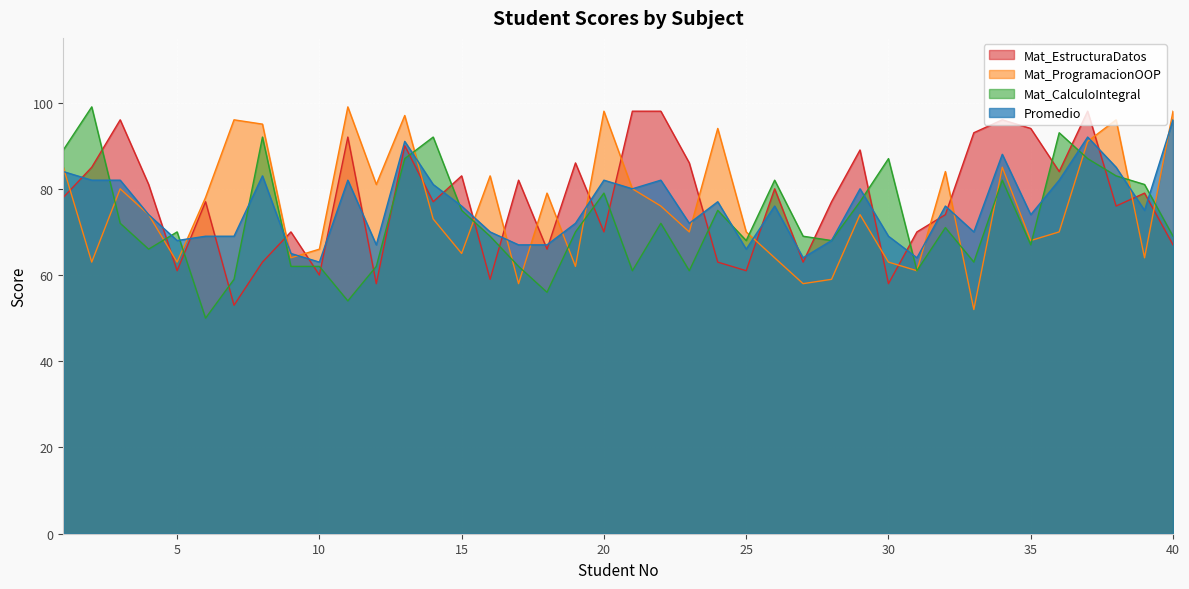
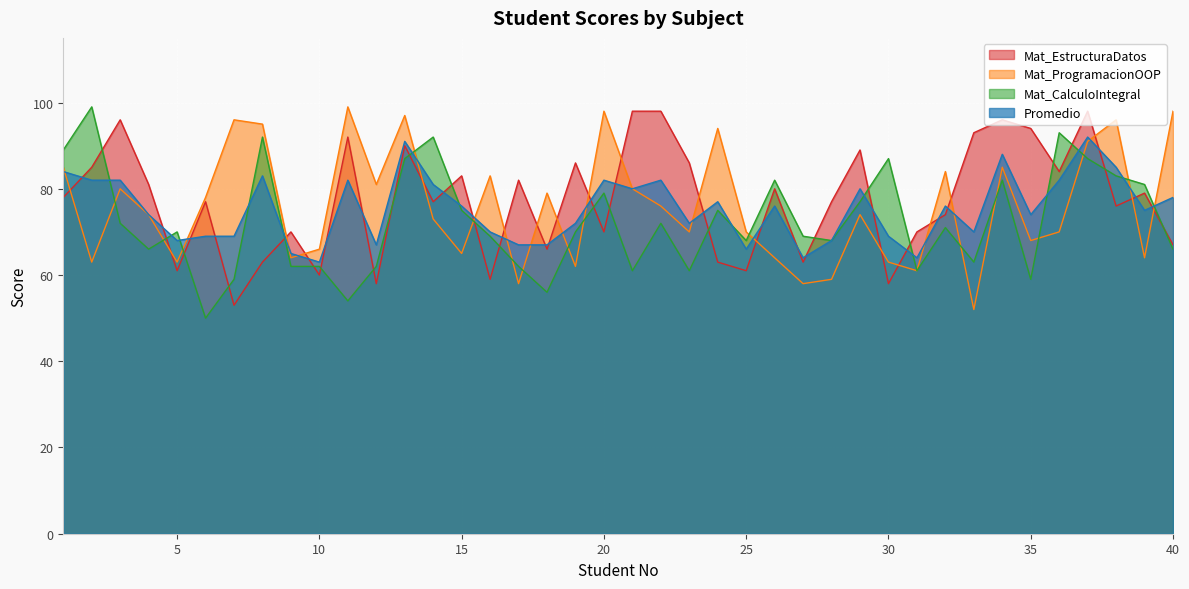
  {
    "Mat_EstructuraDatos": {
      "5": 61,
      "10": 60,
      "15": 83,
      "20": 70,
      "25": 61,
      "30": 58,
      "35": 94,
      "40": 67
    },
    "Mat_ProgramacionOOP": {
      "5": 63,
      "10": 66,
      "15": 65,
      "20": 98,
      "25": 70,
      "30": 63,
      "35": 68,
      "40": 98
    },
    "Mat_CalculoIntegral": {
      "5": 70,
      "10": 62,
      "15": 75,
      "20": 79,
      "25": 68,
      "30": 87,
-     "35": 67,
-     "40": 69
+     "35": 59,
+     "40": 66
    },
    "Promedio": {
      "5": 68,
      "10": 63,
      "15": 76,
      "20": 82,
      "25": 66,
      "30": 69,
      "35": 74,
-     "40": 96
+     "40": 78
    }
  }
